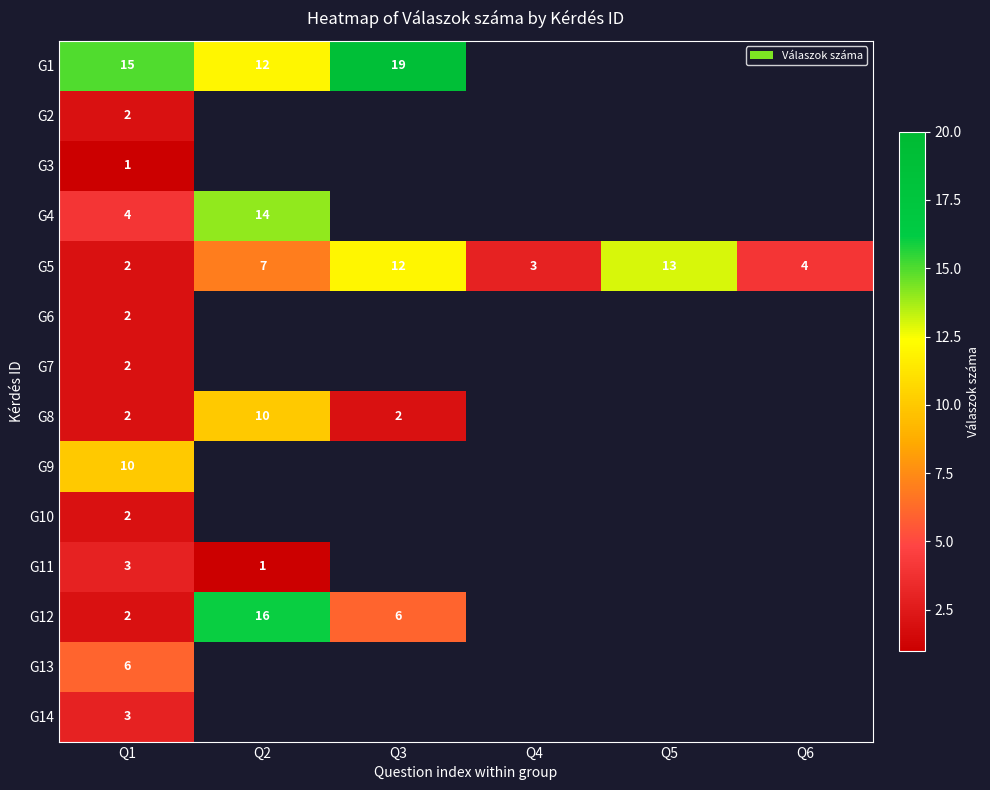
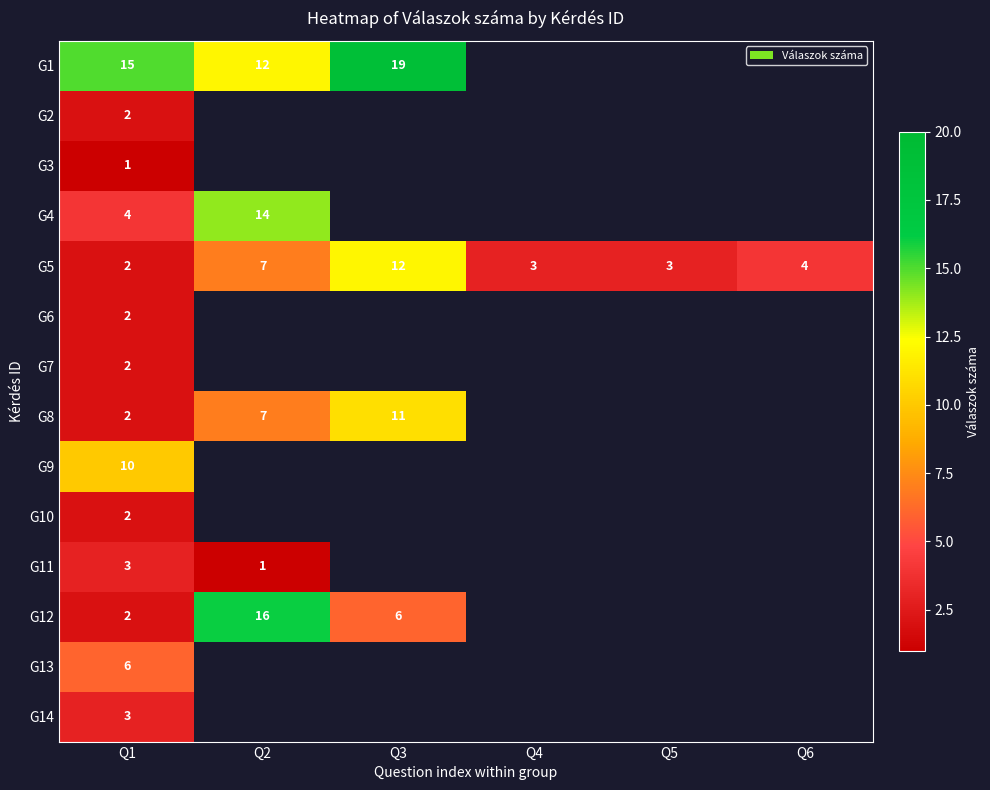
  {
    "G1": {
      "Q1": 15,
      "Q2": 12,
      "Q3": 19
    },
    "G2": {
      "Q1": 2
    },
    "G3": {
      "Q1": 1
    },
    "G4": {
      "Q1": 4,
      "Q2": 14
    },
    "G5": {
      "Q1": 2,
      "Q2": 7,
      "Q3": 12,
      "Q4": 3,
-     "Q5": 13,
+     "Q5": 3,
      "Q6": 4
    },
    "G6": {
      "Q1": 2
    },
    "G7": {
      "Q1": 2
    },
    "G8": {
      "Q1": 2,
-     "Q2": 10,
-     "Q3": 2
+     "Q2": 7,
+     "Q3": 11
    },
    "G9": {
      "Q1": 10
    },
    "G10": {
      "Q1": 2
    },
    "G11": {
      "Q1": 3,
      "Q2": 1
    },
    "G12": {
      "Q1": 2,
      "Q2": 16,
      "Q3": 6
    },
    "G13": {
      "Q1": 6
    },
    "G14": {
      "Q1": 3
    }
  }
